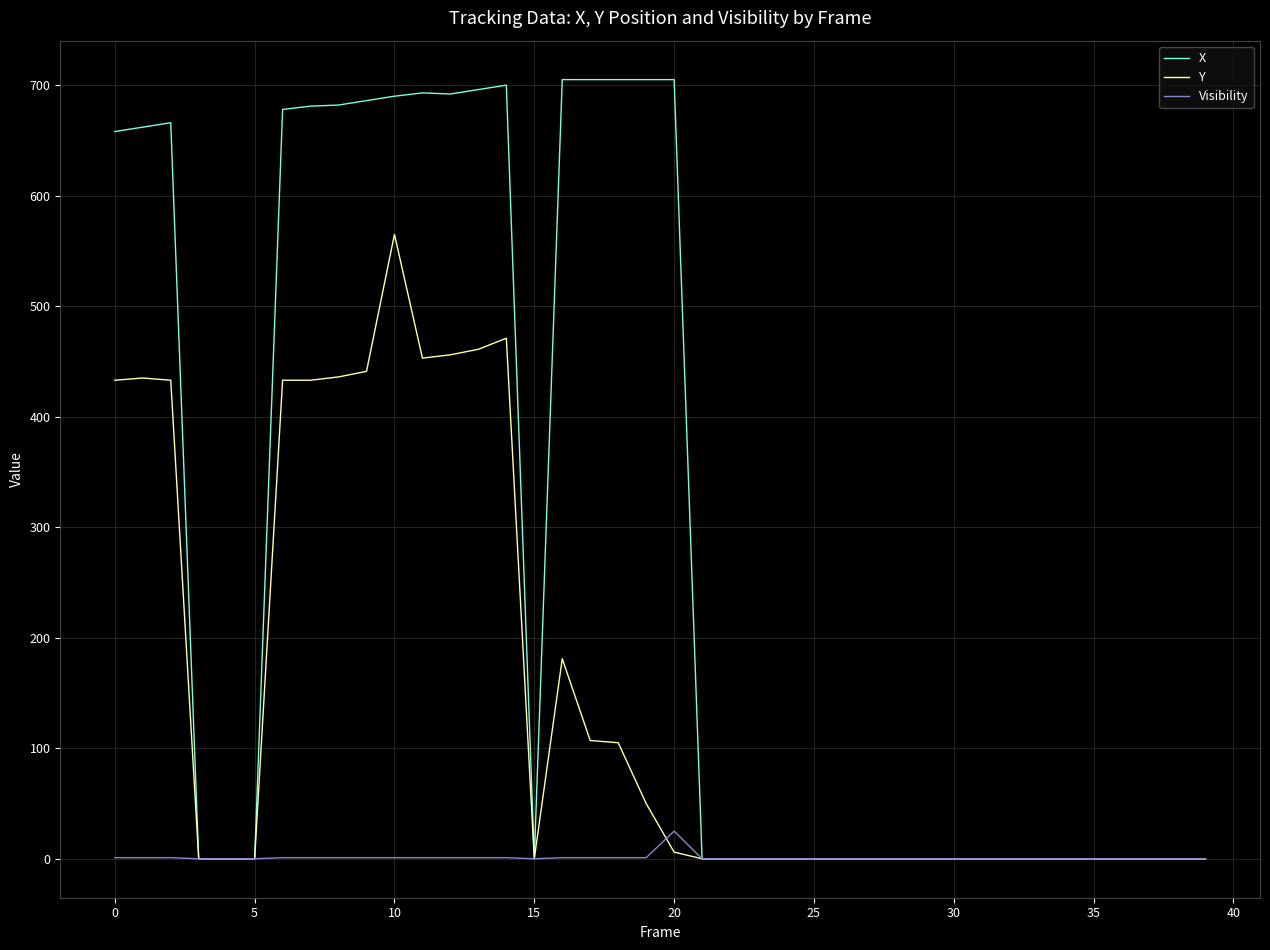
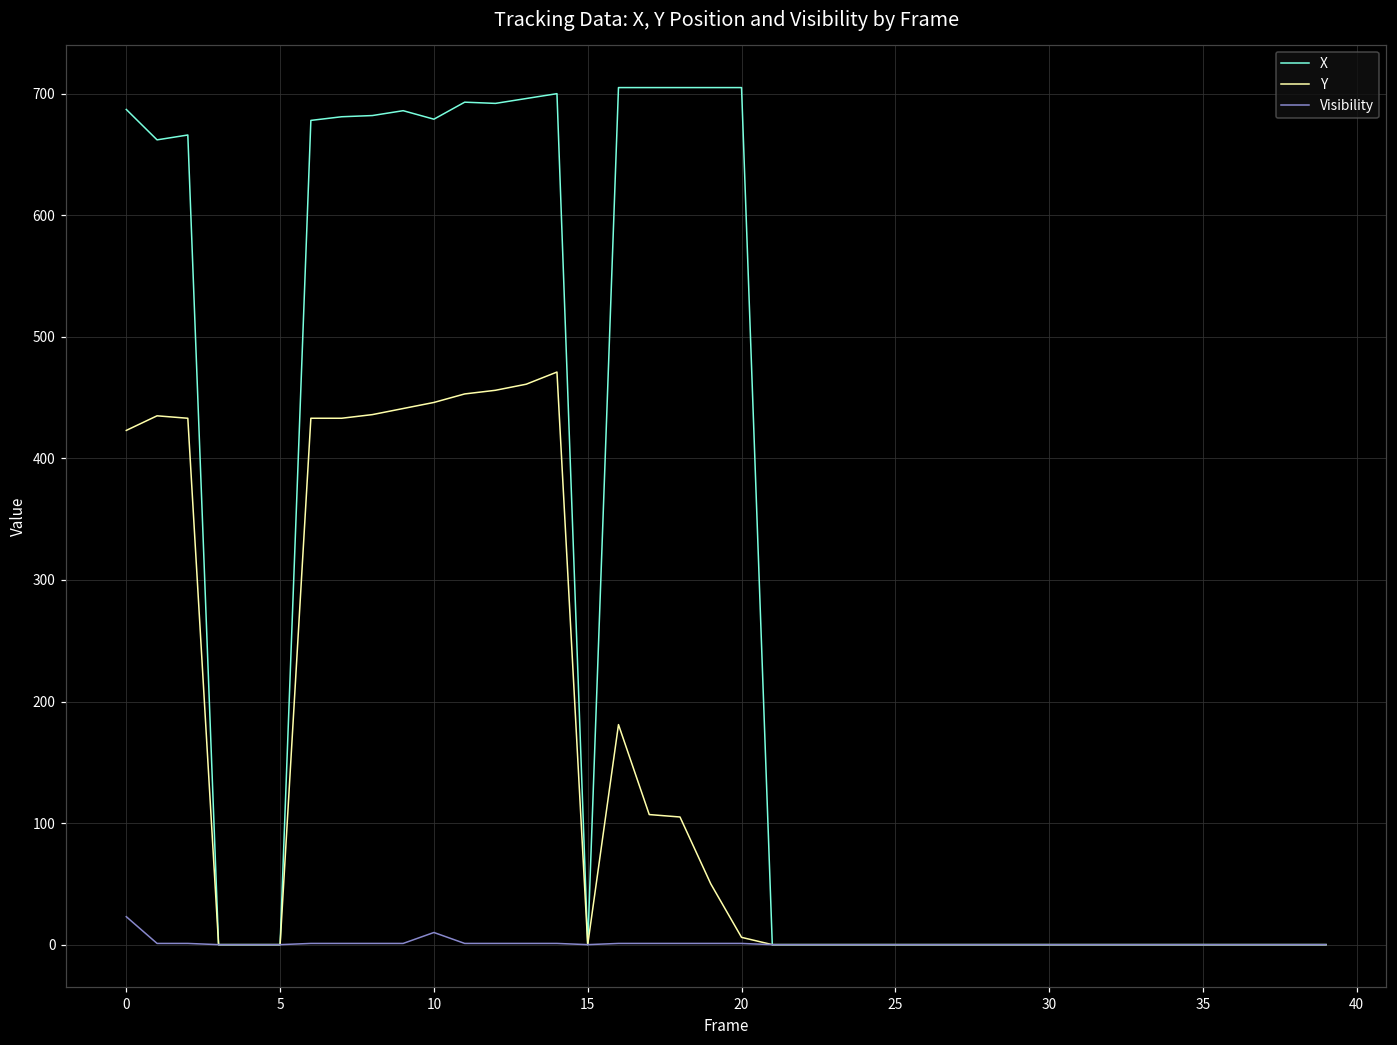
  {
    "X": {
-     "0": 658,
-     "10": 690,
+     "0": 687,
+     "10": 679,
      "20": 705
    },
    "Y": {
-     "0": 433,
-     "10": 565,
+     "0": 423,
+     "10": 446,
      "20": 6
    },
    "Visibility": {
-     "0": 1,
-     "10": 1,
-     "20": 25
+     "0": 23,
+     "10": 10,
+     "20": 1
    }
  }
